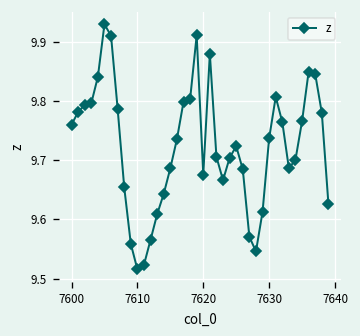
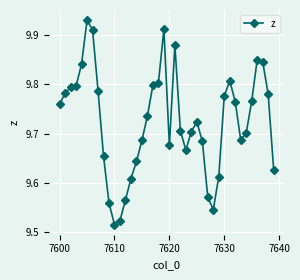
  {
    "7600": 9.76,
    "7610": 9.52,
    "7620": 9.68,
-   "7630": 9.74
+   "7630": 9.78
  }
